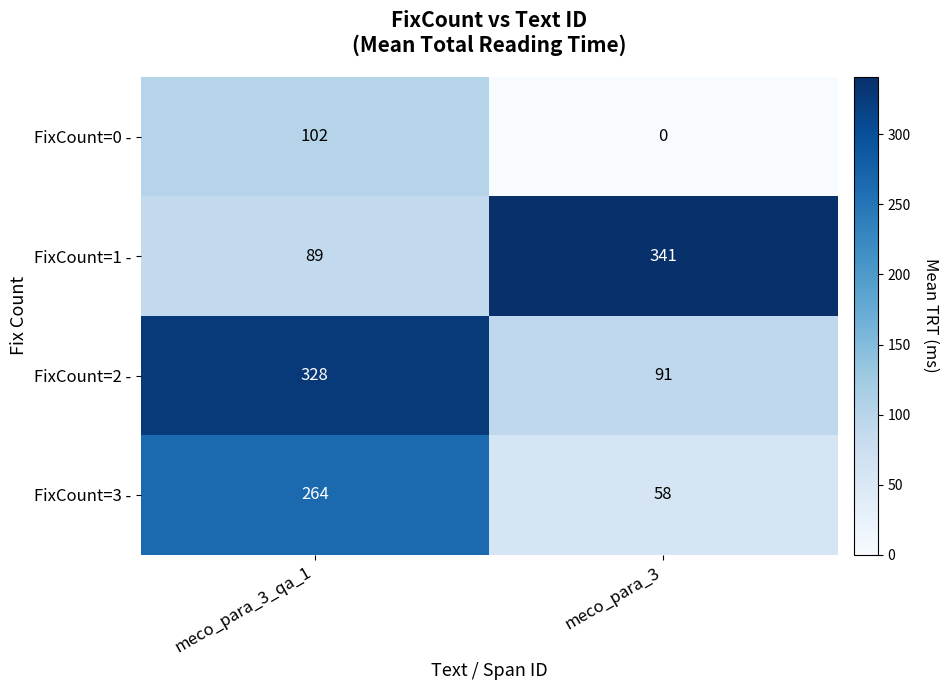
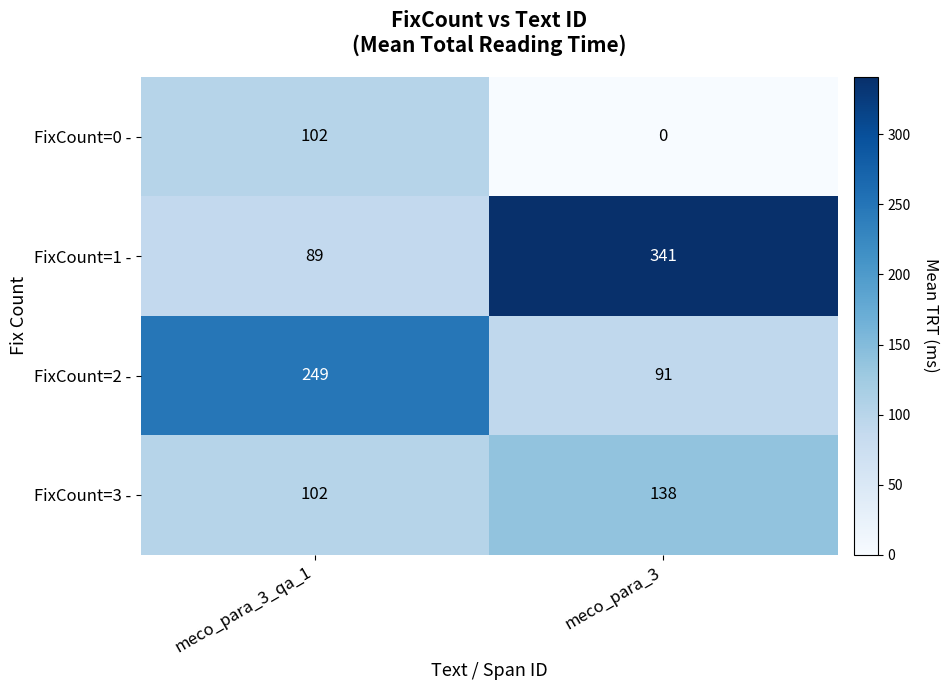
  {
    "FixCount=0 -": {
      "meco_para_3_qa_1": 102,
      "meco_para_3": 0
    },
    "FixCount=1 -": {
      "meco_para_3_qa_1": 89,
      "meco_para_3": 341
    },
    "FixCount=2 -": {
-     "meco_para_3_qa_1": 328,
+     "meco_para_3_qa_1": 249,
      "meco_para_3": 91
    },
    "FixCount=3 -": {
-     "meco_para_3_qa_1": 264,
-     "meco_para_3": 58
+     "meco_para_3_qa_1": 102,
+     "meco_para_3": 138
    }
  }
